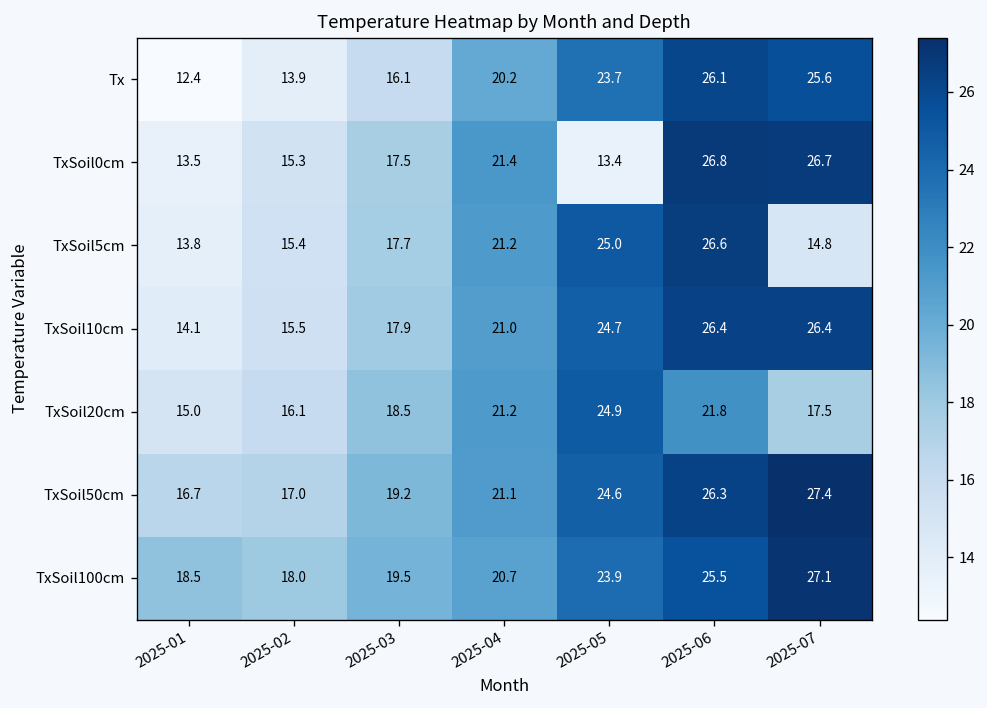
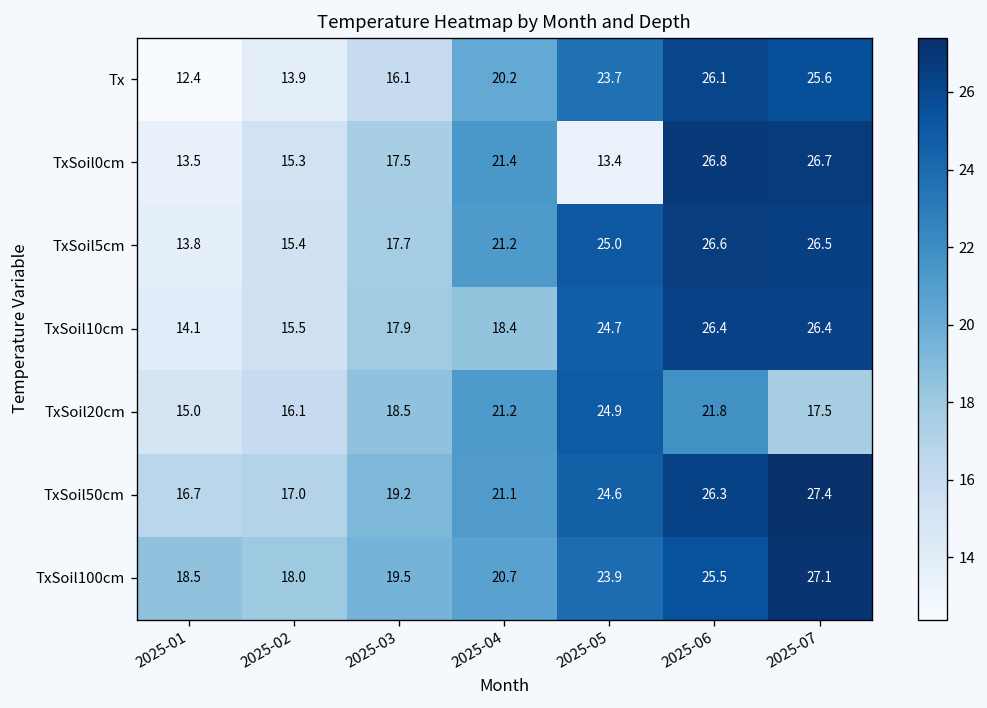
  {
    "Tx": {
      "2025-01": 12.4,
      "2025-02": 13.9,
      "2025-03": 16.1,
      "2025-04": 20.2,
      "2025-05": 23.7,
      "2025-06": 26.1,
      "2025-07": 25.6
    },
    "TxSoil0cm": {
      "2025-01": 13.5,
      "2025-02": 15.3,
      "2025-03": 17.5,
      "2025-04": 21.4,
      "2025-05": 13.4,
      "2025-06": 26.8,
      "2025-07": 26.7
    },
    "TxSoil5cm": {
      "2025-01": 13.8,
      "2025-02": 15.4,
      "2025-03": 17.7,
      "2025-04": 21.2,
      "2025-05": 25.0,
      "2025-06": 26.6,
-     "2025-07": 14.8
+     "2025-07": 26.5
    },
    "TxSoil10cm": {
      "2025-01": 14.1,
      "2025-02": 15.5,
      "2025-03": 17.9,
-     "2025-04": 21.0,
+     "2025-04": 18.4,
      "2025-05": 24.7,
      "2025-06": 26.4,
      "2025-07": 26.4
    },
    "TxSoil20cm": {
      "2025-01": 15.0,
      "2025-02": 16.1,
      "2025-03": 18.5,
      "2025-04": 21.2,
      "2025-05": 24.9,
      "2025-06": 21.8,
      "2025-07": 17.5
    },
    "TxSoil50cm": {
      "2025-01": 16.7,
      "2025-02": 17.0,
      "2025-03": 19.2,
      "2025-04": 21.1,
      "2025-05": 24.6,
      "2025-06": 26.3,
      "2025-07": 27.4
    },
    "TxSoil100cm": {
      "2025-01": 18.5,
      "2025-02": 18.0,
      "2025-03": 19.5,
      "2025-04": 20.7,
      "2025-05": 23.9,
      "2025-06": 25.5,
      "2025-07": 27.1
    }
  }
